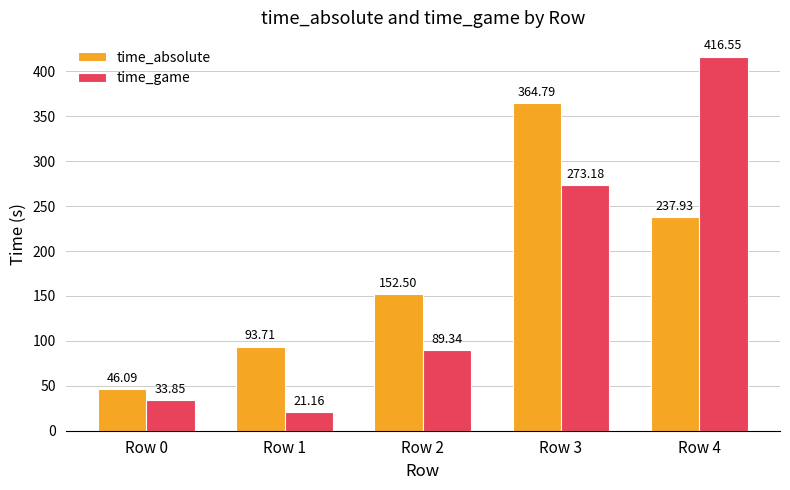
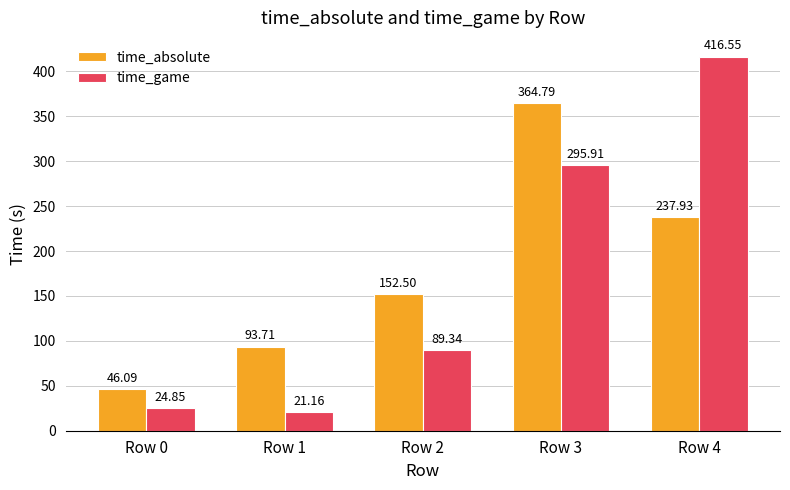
  {
    "time_absolute": {
      "Row 0": 46.09,
      "Row 1": 93.71,
      "Row 2": 152.50,
      "Row 3": 364.79,
      "Row 4": 237.93
    },
    "time_game": {
-     "Row 0": 33.85,
+     "Row 0": 24.85,
      "Row 1": 21.16,
      "Row 2": 89.34,
-     "Row 3": 273.18,
+     "Row 3": 295.91,
      "Row 4": 416.55
    }
  }
